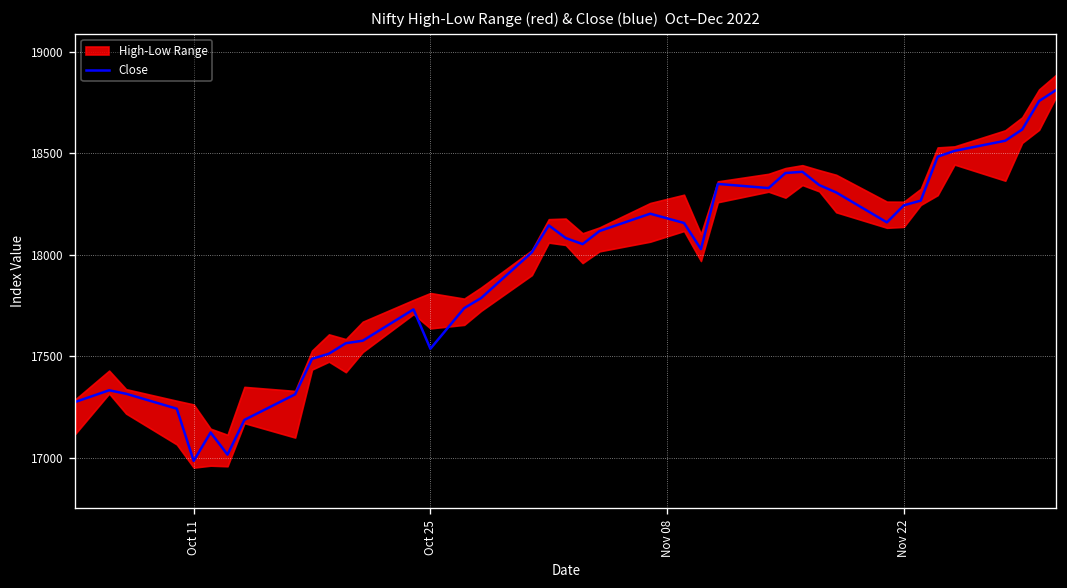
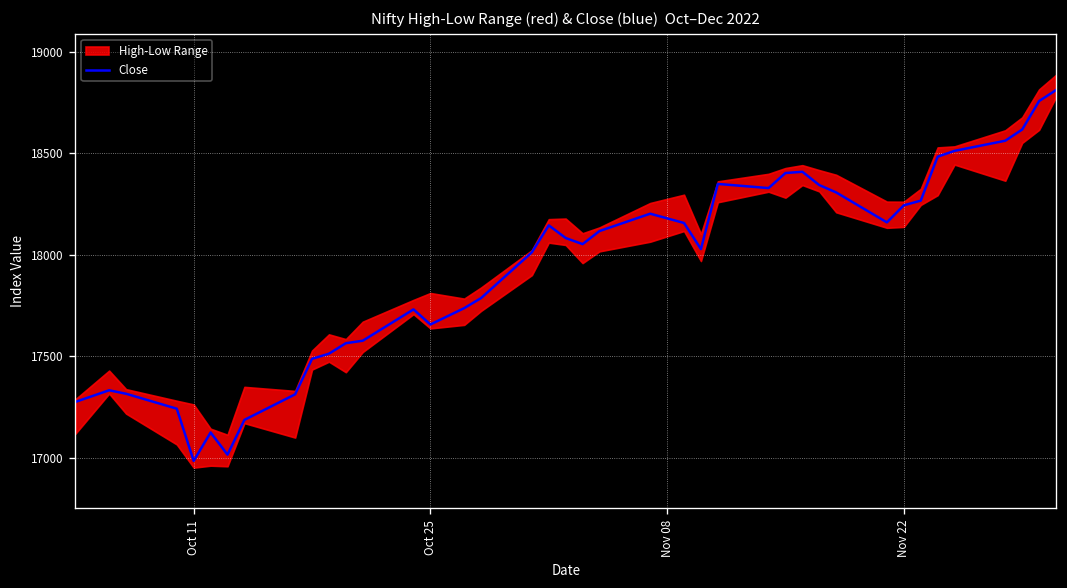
  {
    "Close": {
      "Oct 11": 16980,
-     "Oct 25": 17540,
+     "Oct 25": 17660,
      "Nov 22": 18240
    }
  }
